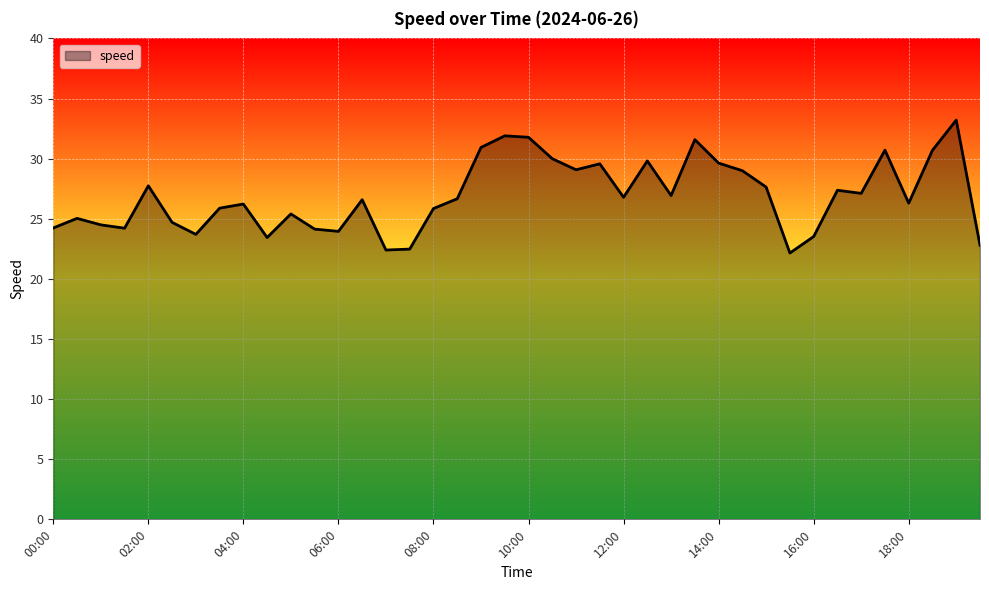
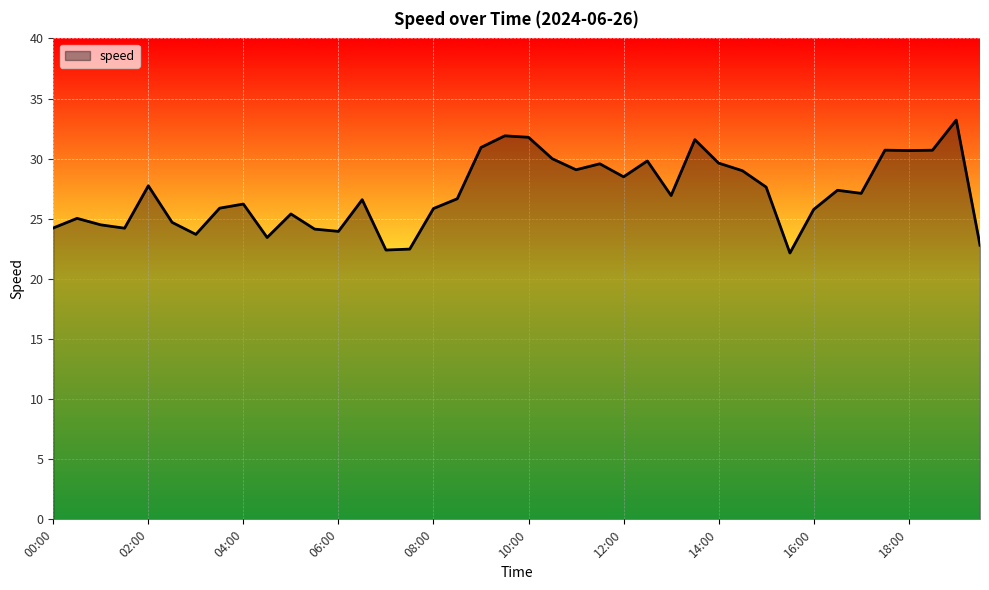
  {
    "00:00": 24.2,
    "02:00": 27.7,
    "04:00": 26.2,
    "06:00": 24.0,
    "08:00": 25.9,
    "10:00": 31.8,
-   "12:00": 26.8,
+   "12:00": 28.5,
    "14:00": 29.6,
-   "16:00": 23.5,
-   "18:00": 26.3
+   "16:00": 25.8,
+   "18:00": 30.7
  }
